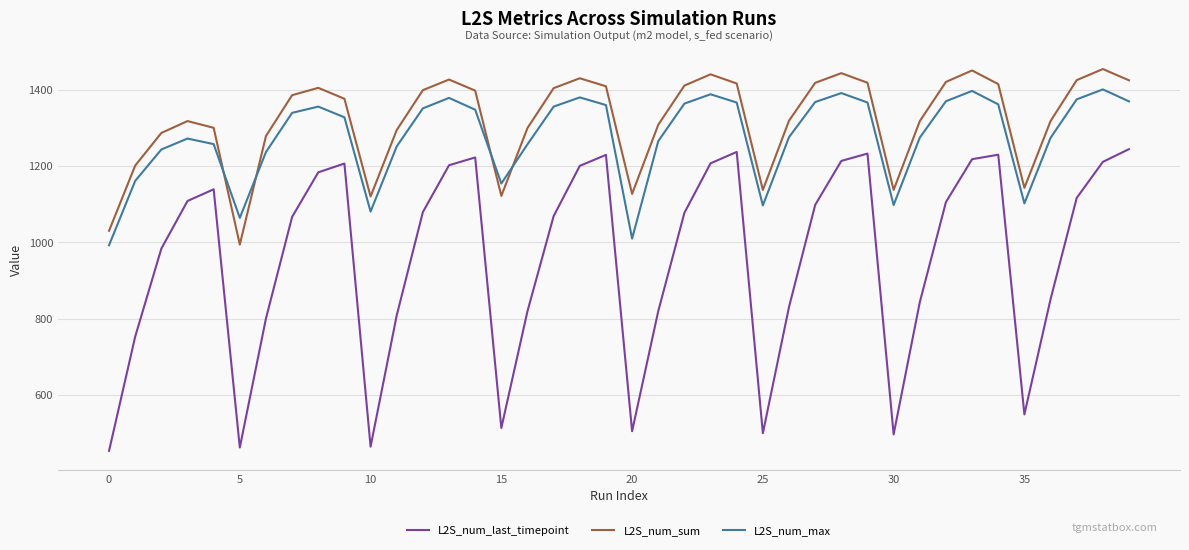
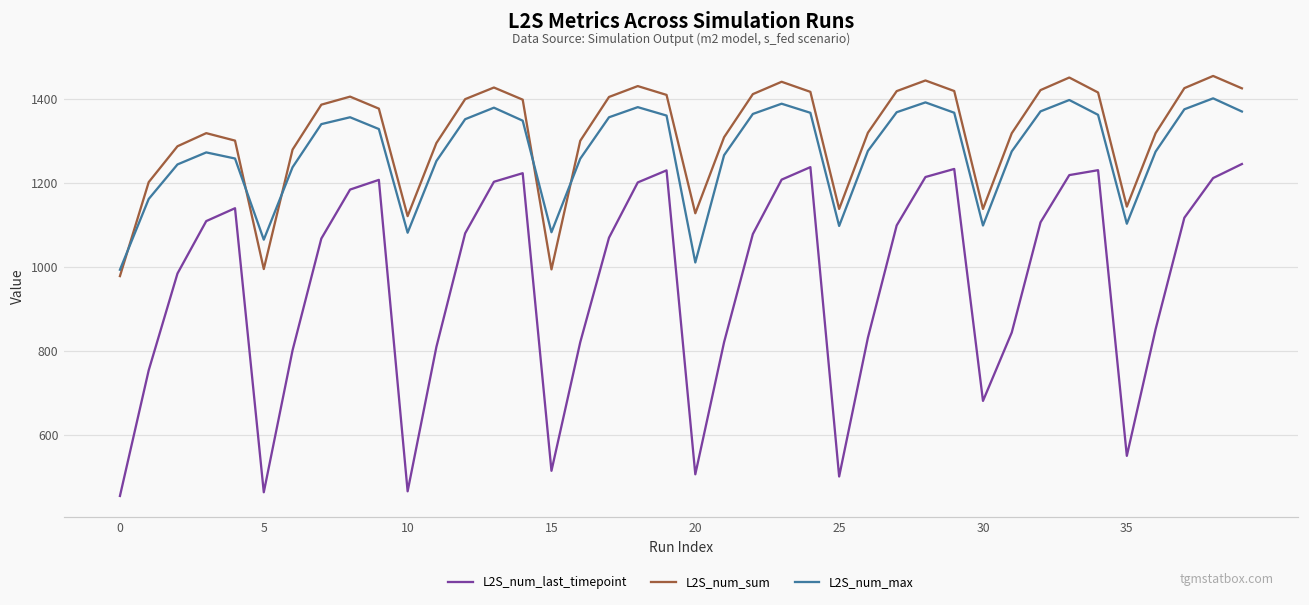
  {
    "L2S_num_last_timepoint": {
      "0": 450,
      "5": 460,
      "10": 470,
      "15": 510,
      "20": 510,
      "25": 500,
-     "30": 500,
+     "30": 680,
      "35": 550
    },
    "L2S_num_sum": {
-     "0": 1030,
+     "0": 980,
      "5": 990,
      "10": 1120,
-     "15": 1120,
+     "15": 990,
      "20": 1130,
      "25": 1140,
      "30": 1140,
      "35": 1140
    },
    "L2S_num_max": {
      "0": 990,
      "5": 1060,
      "10": 1080,
-     "15": 1150,
+     "15": 1080,
      "20": 1010,
      "25": 1100,
      "30": 1100,
      "35": 1100
    }
  }
